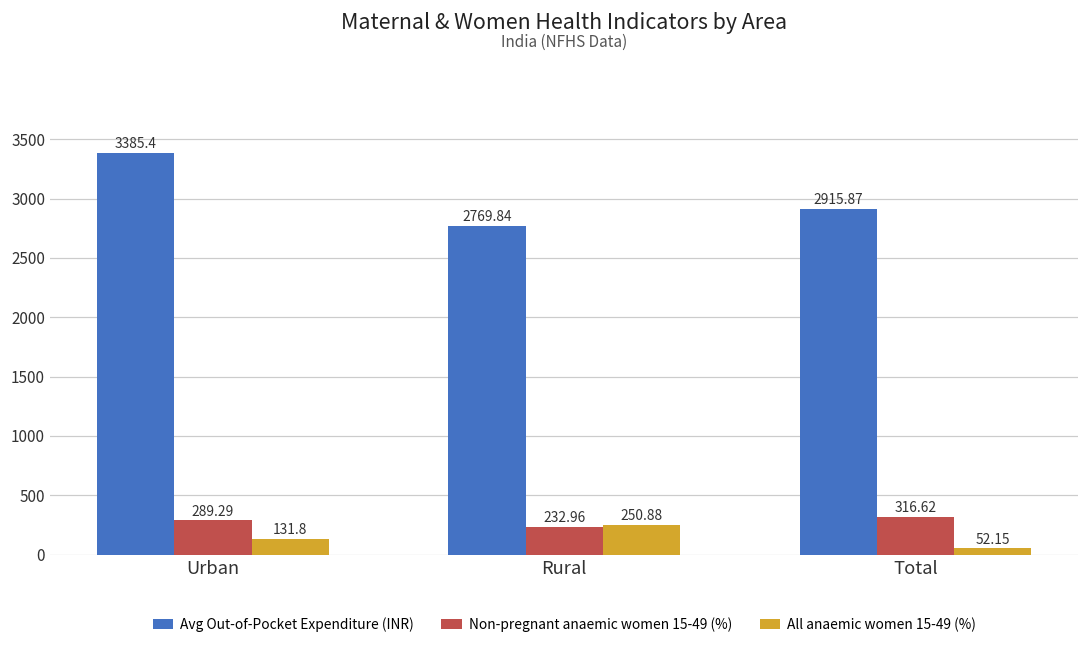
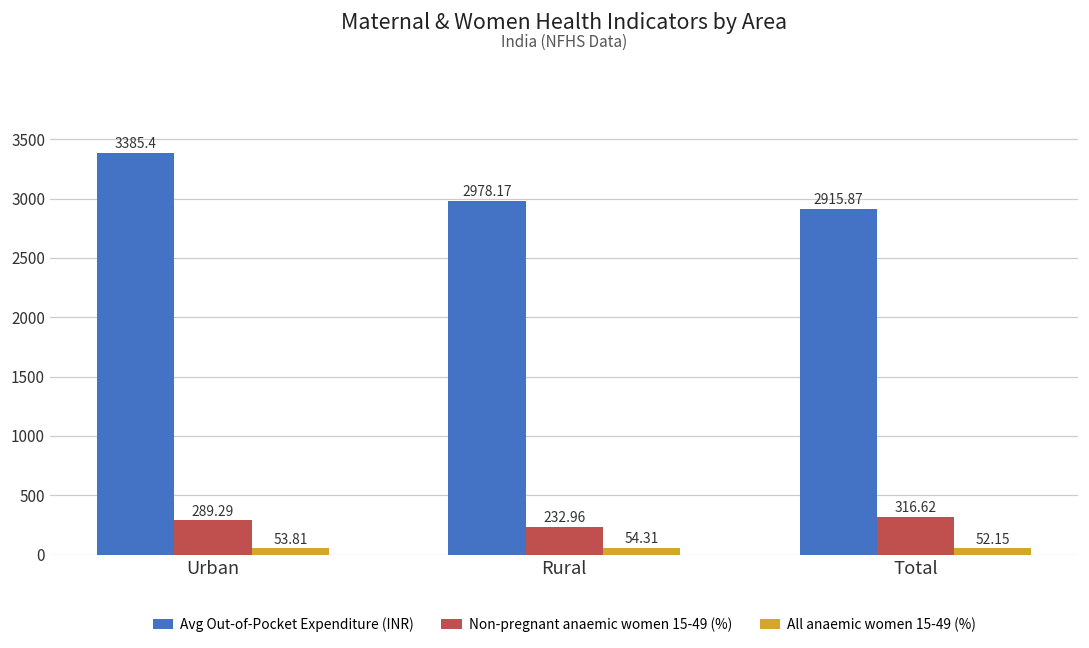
  {
    "Avg Out-of-Pocket Expenditure (INR)": {
      "Urban": 3385.4,
-     "Rural": 2769.84,
+     "Rural": 2978.17,
      "Total": 2915.87
    },
    "Non-pregnant anaemic women 15-49 (%)": {
      "Urban": 289.29,
      "Rural": 232.96,
      "Total": 316.62
    },
    "All anaemic women 15-49 (%)": {
-     "Urban": 131.8,
-     "Rural": 250.88,
+     "Urban": 53.81,
+     "Rural": 54.31,
      "Total": 52.15
    }
  }
